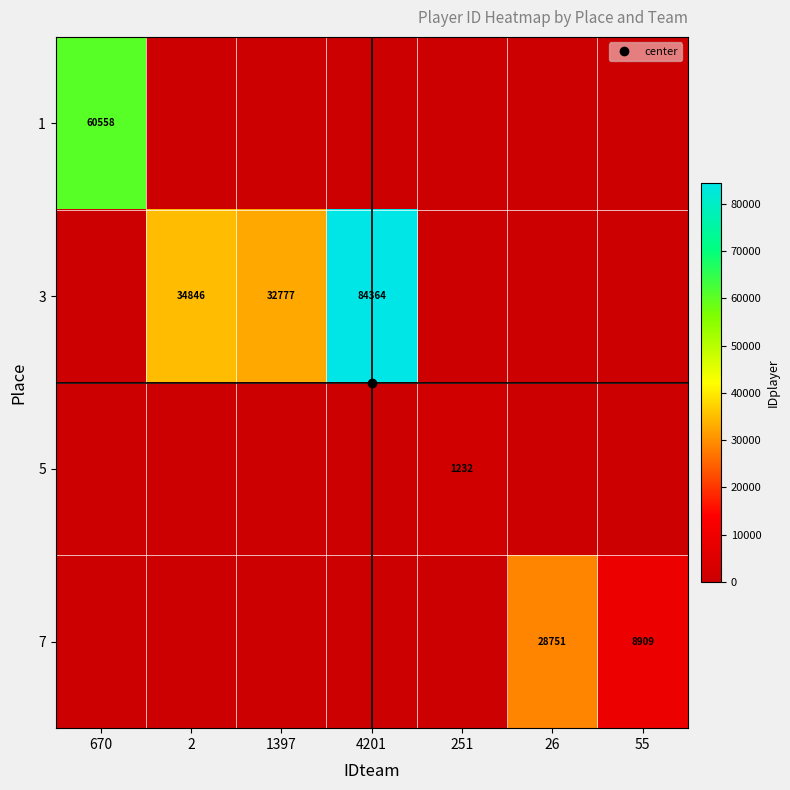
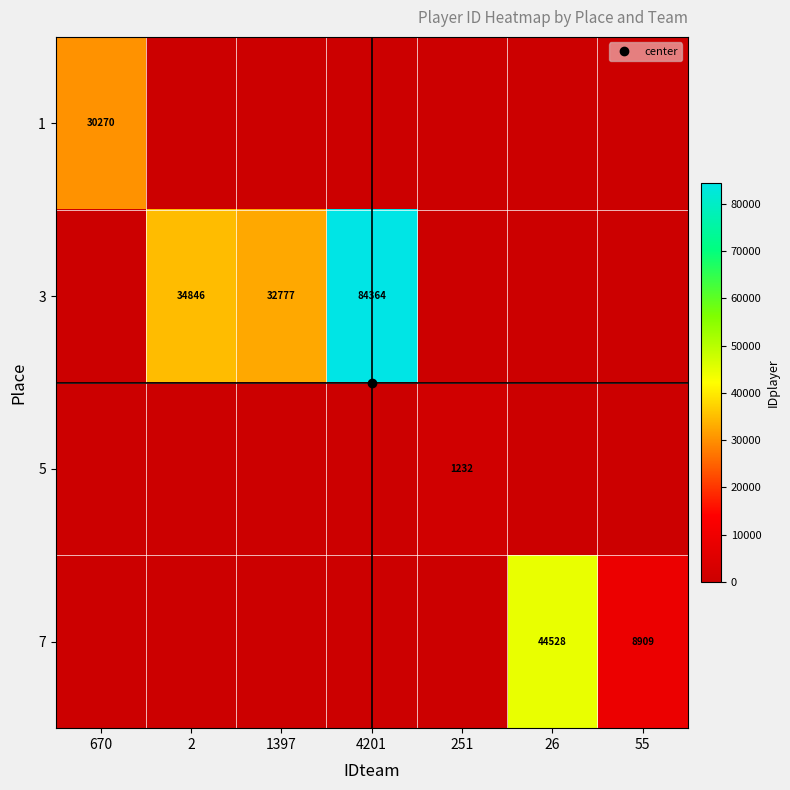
  {
    "1": {
-     "670": 60558
+     "670": 30270
    },
    "3": {
      "2": 34846,
      "1397": 32777,
      "4201": 84364
    },
    "5": {
      "251": 1232
    },
    "7": {
-     "26": 28751,
+     "26": 44528,
      "55": 8909
    }
  }
